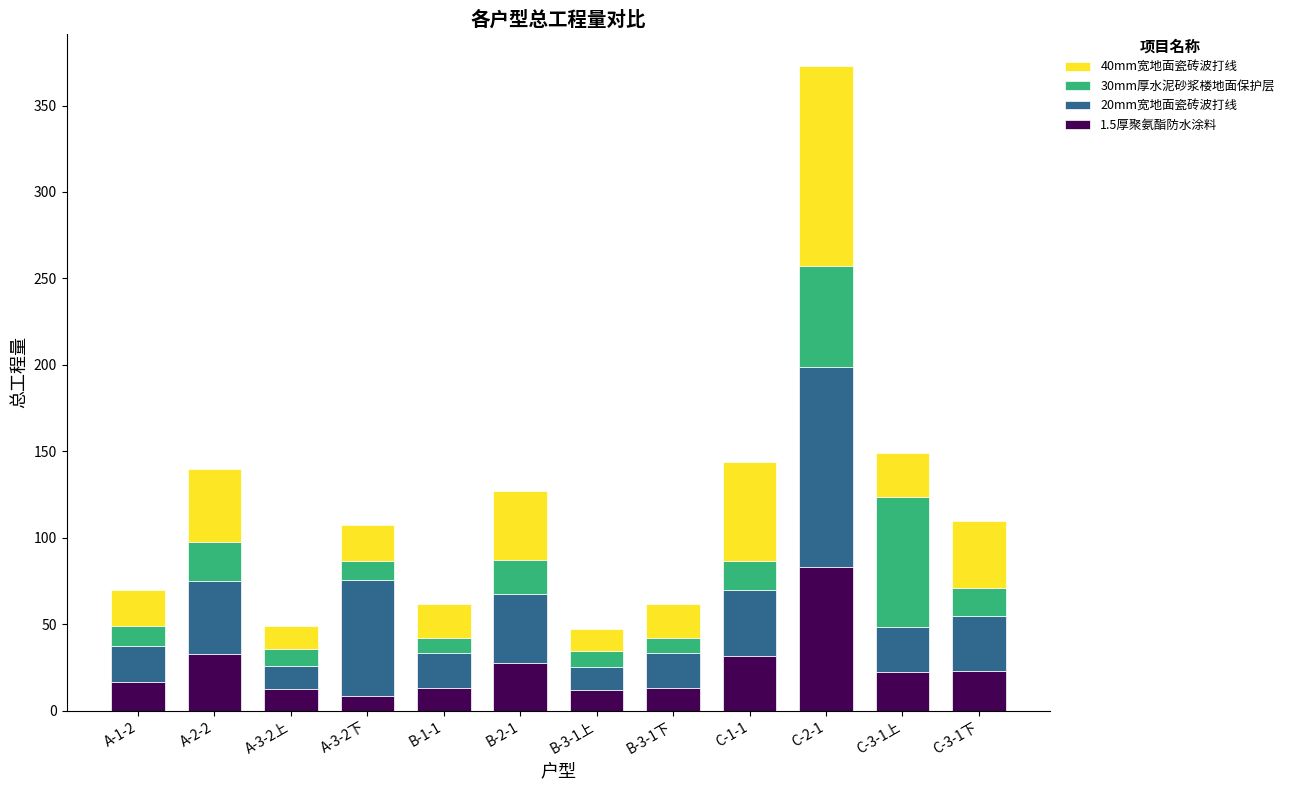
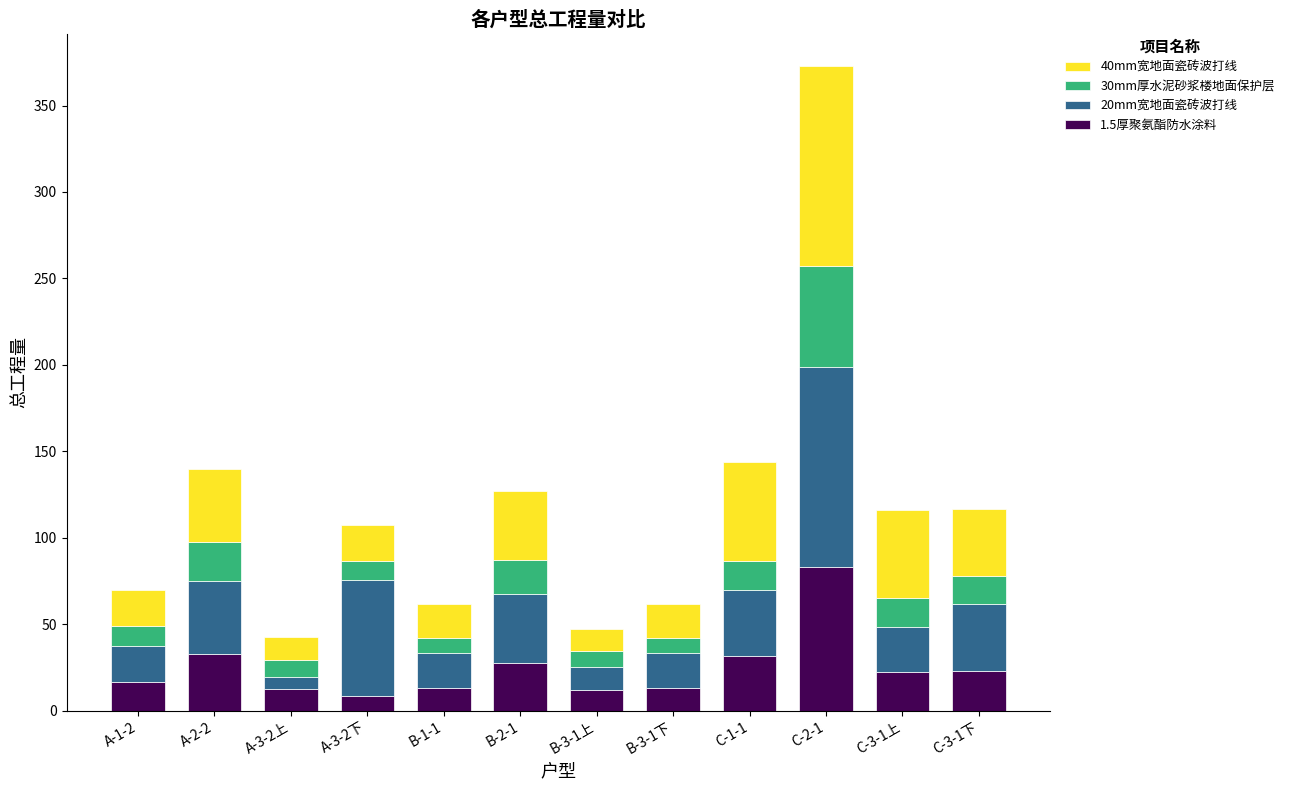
  {
    "1.5厚聚氨酯防水涂料": {
      "A-1-2": 17,
      "A-2-2": 33,
      "A-3-2上": 12,
      "A-3-2下": 9,
      "B-1-1": 13,
      "B-2-1": 28,
      "B-3-1上": 12,
      "B-3-1下": 13,
      "C-1-1": 31,
      "C-2-1": 83,
      "C-3-1上": 23,
      "C-3-1下": 23
    },
    "20mm宽地面瓷砖波打线": {
      "A-1-2": 21,
      "A-2-2": 42,
-     "A-3-2上": 13,
+     "A-3-2上": 7,
      "A-3-2下": 67,
      "B-1-1": 20,
      "B-2-1": 40,
      "B-3-1上": 13,
      "B-3-1下": 20,
      "C-1-1": 39,
      "C-2-1": 116,
      "C-3-1上": 26,
-     "C-3-1下": 32
+     "C-3-1下": 39
    },
    "30mm厚水泥砂浆楼地面保护层": {
      "A-1-2": 11,
      "A-2-2": 22,
      "A-3-2上": 10,
      "A-3-2下": 11,
      "B-1-1": 9,
      "B-2-1": 19,
      "B-3-1上": 9,
      "B-3-1下": 9,
      "C-1-1": 16,
      "C-2-1": 58,
-     "C-3-1上": 76,
+     "C-3-1上": 17,
      "C-3-1下": 16
    },
    "40mm宽地面瓷砖波打线": {
      "A-1-2": 21,
      "A-2-2": 42,
      "A-3-2上": 13,
      "A-3-2下": 21,
      "B-1-1": 20,
      "B-2-1": 40,
      "B-3-1上": 13,
      "B-3-1下": 20,
      "C-1-1": 58,
      "C-2-1": 116,
-     "C-3-1上": 26,
+     "C-3-1上": 51,
      "C-3-1下": 39
    }
  }
